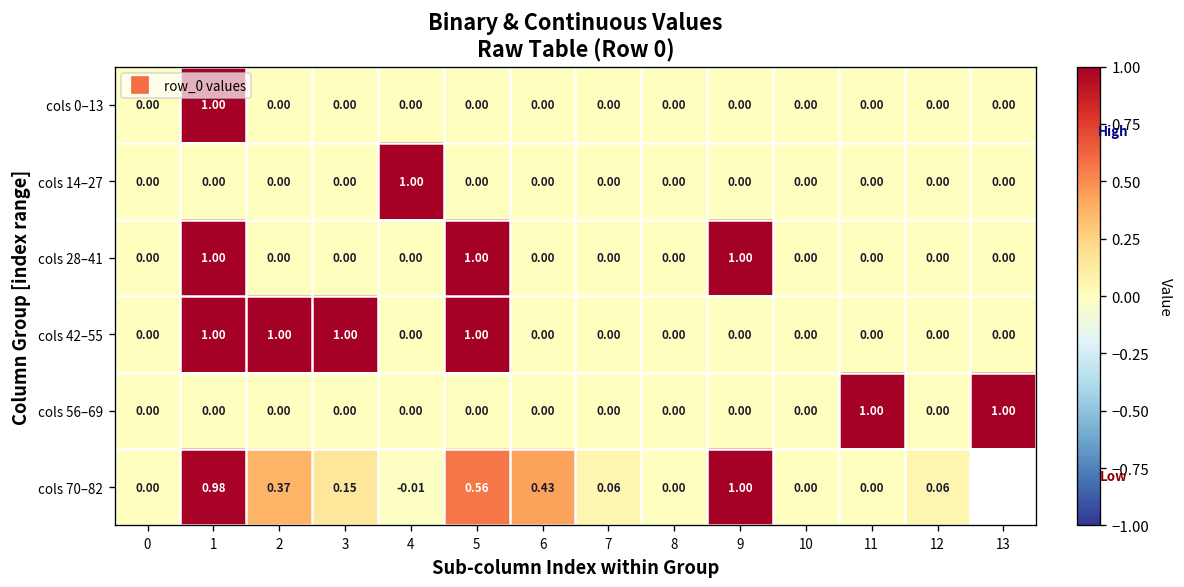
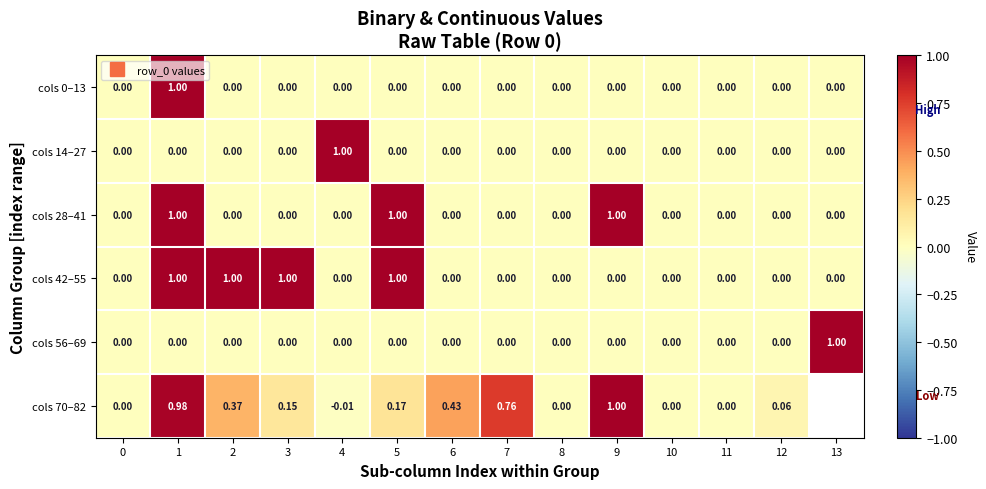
  {
    "cols 0–13": {
      "0": 0.00,
      "1": 1.00,
      "2": 0.00,
      "3": 0.00,
      "4": 0.00,
      "5": 0.00,
      "6": 0.00,
      "7": 0.00,
      "8": 0.00,
      "9": 0.00,
      "10": 0.00,
      "11": 0.00,
      "12": 0.00,
      "13": 0.00
    },
    "cols 14–27": {
      "0": 0.00,
      "1": 0.00,
      "2": 0.00,
      "3": 0.00,
      "4": 1.00,
      "5": 0.00,
      "6": 0.00,
      "7": 0.00,
      "8": 0.00,
      "9": 0.00,
      "10": 0.00,
      "11": 0.00,
      "12": 0.00,
      "13": 0.00
    },
    "cols 28–41": {
      "0": 0.00,
      "1": 1.00,
      "2": 0.00,
      "3": 0.00,
      "4": 0.00,
      "5": 1.00,
      "6": 0.00,
      "7": 0.00,
      "8": 0.00,
      "9": 1.00,
      "10": 0.00,
      "11": 0.00,
      "12": 0.00,
      "13": 0.00
    },
    "cols 42–55": {
      "0": 0.00,
      "1": 1.00,
      "2": 1.00,
      "3": 1.00,
      "4": 0.00,
      "5": 1.00,
      "6": 0.00,
      "7": 0.00,
      "8": 0.00,
      "9": 0.00,
      "10": 0.00,
      "11": 0.00,
      "12": 0.00,
      "13": 0.00
    },
    "cols 56–69": {
      "0": 0.00,
      "1": 0.00,
      "2": 0.00,
      "3": 0.00,
      "4": 0.00,
      "5": 0.00,
      "6": 0.00,
      "7": 0.00,
      "8": 0.00,
      "9": 0.00,
      "10": 0.00,
-     "11": 1.00,
+     "11": 0.00,
      "12": 0.00,
      "13": 1.00
    },
    "cols 70–82": {
      "0": 0.00,
      "1": 0.98,
      "2": 0.37,
      "3": 0.15,
      "4": -0.01,
-     "5": 0.56,
+     "5": 0.17,
      "6": 0.43,
-     "7": 0.06,
+     "7": 0.76,
      "8": 0.00,
      "9": 1.00,
      "10": 0.00,
      "11": 0.00,
      "12": 0.06
    }
  }
